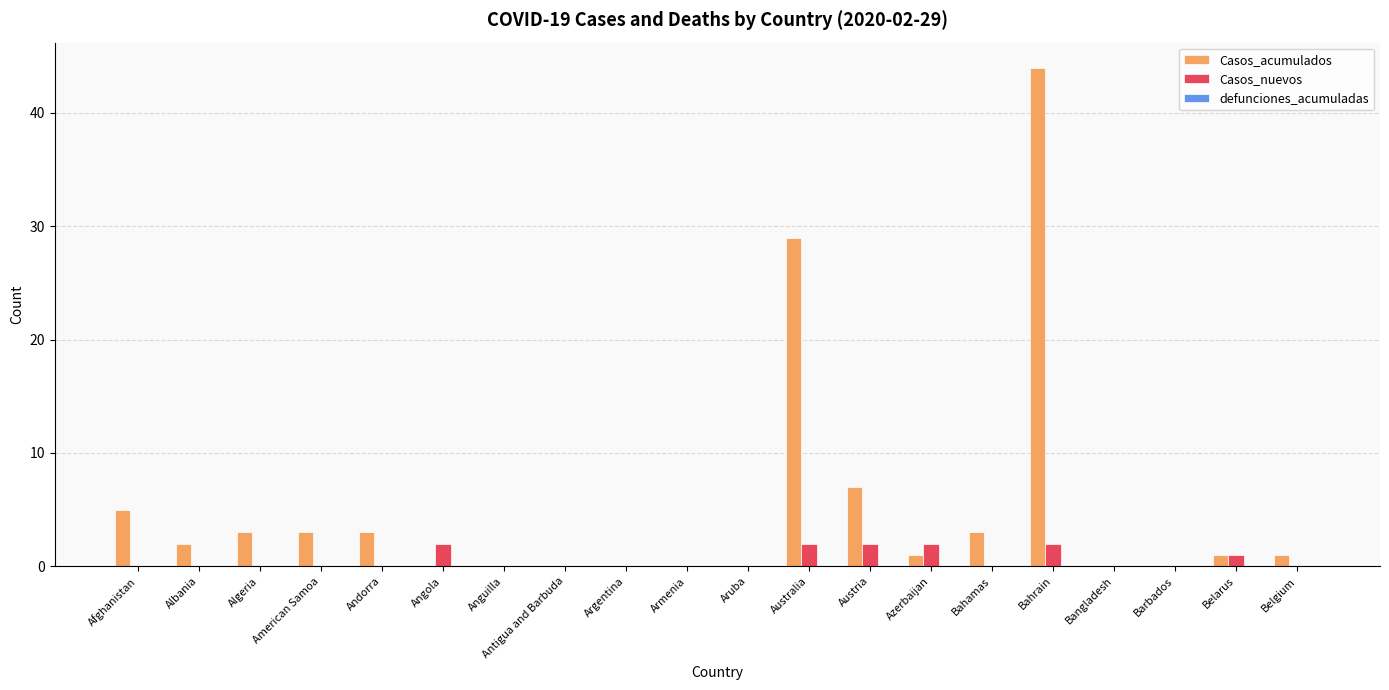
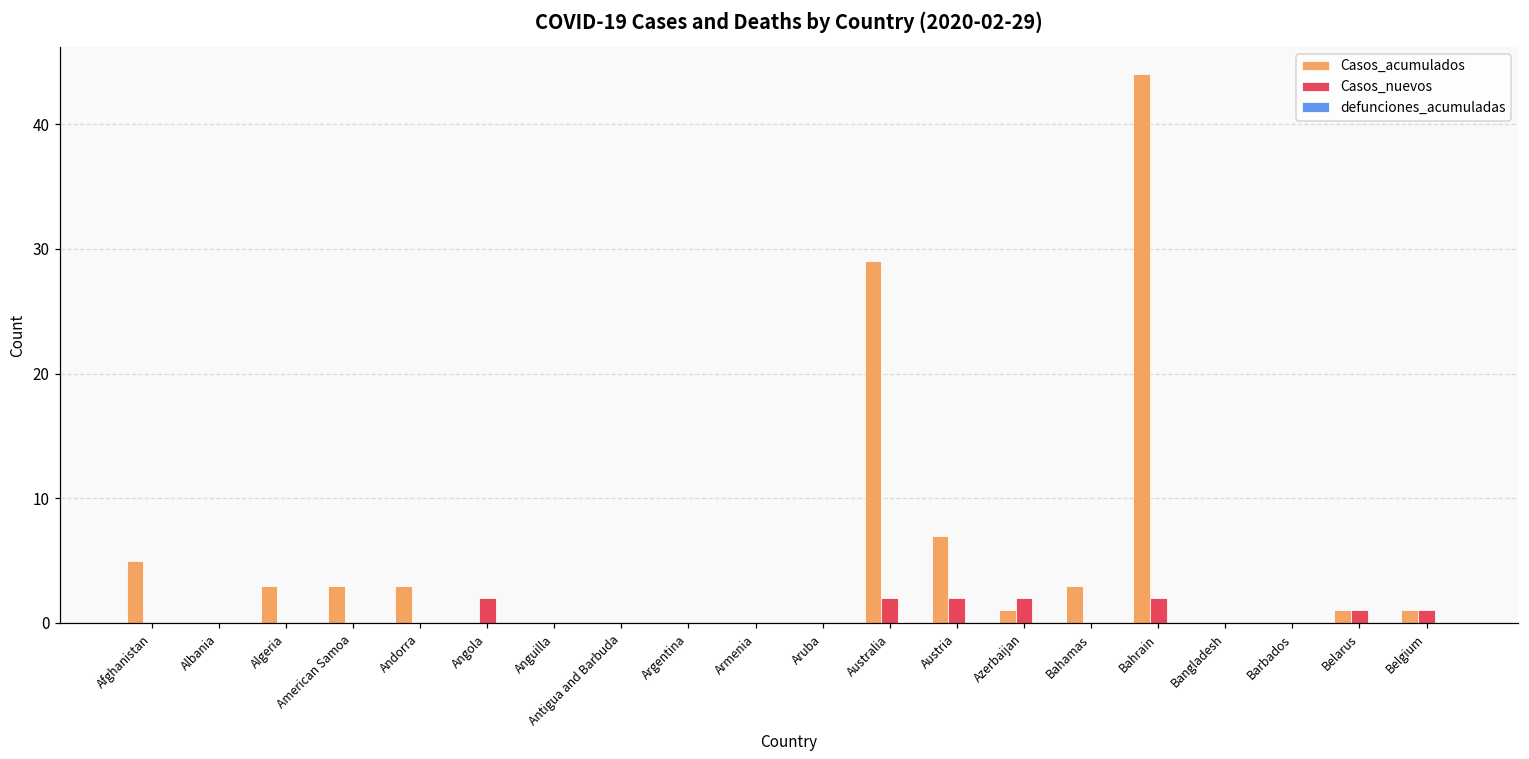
  {
    "Casos_acumulados": {
      "Afghanistan": 5,
-     "Albania": 2,
+     "Albania": 0,
      "Algeria": 3,
      "American Samoa": 3,
      "Andorra": 3,
      "Angola": 0,
      "Anguilla": 0,
      "Antigua and Barbuda": 0,
      "Argentina": 0,
      "Armenia": 0,
      "Aruba": 0,
      "Australia": 29,
      "Austria": 7,
      "Azerbaijan": 1,
      "Bahamas": 3,
      "Bahrain": 44,
      "Bangladesh": 0,
      "Barbados": 0,
      "Belarus": 1,
      "Belgium": 1
    },
    "Casos_nuevos": {
      "Afghanistan": 0,
      "Albania": 0,
      "Algeria": 0,
      "American Samoa": 0,
      "Andorra": 0,
      "Angola": 2,
      "Anguilla": 0,
      "Antigua and Barbuda": 0,
      "Argentina": 0,
      "Armenia": 0,
      "Aruba": 0,
      "Australia": 2,
      "Austria": 2,
      "Azerbaijan": 2,
      "Bahamas": 0,
      "Bahrain": 2,
      "Bangladesh": 0,
      "Barbados": 0,
      "Belarus": 1,
-     "Belgium": 0
+     "Belgium": 1
    },
    "defunciones_acumuladas": {
      "Afghanistan": 0,
      "Albania": 0,
      "Algeria": 0,
      "American Samoa": 0,
      "Andorra": 0,
      "Angola": 0,
      "Anguilla": 0,
      "Antigua and Barbuda": 0,
      "Argentina": 0,
      "Armenia": 0,
      "Aruba": 0,
      "Australia": 0,
      "Austria": 0,
      "Azerbaijan": 0,
      "Bahamas": 0,
      "Bahrain": 0,
      "Bangladesh": 0,
      "Barbados": 0,
      "Belarus": 0,
      "Belgium": 0
    }
  }
